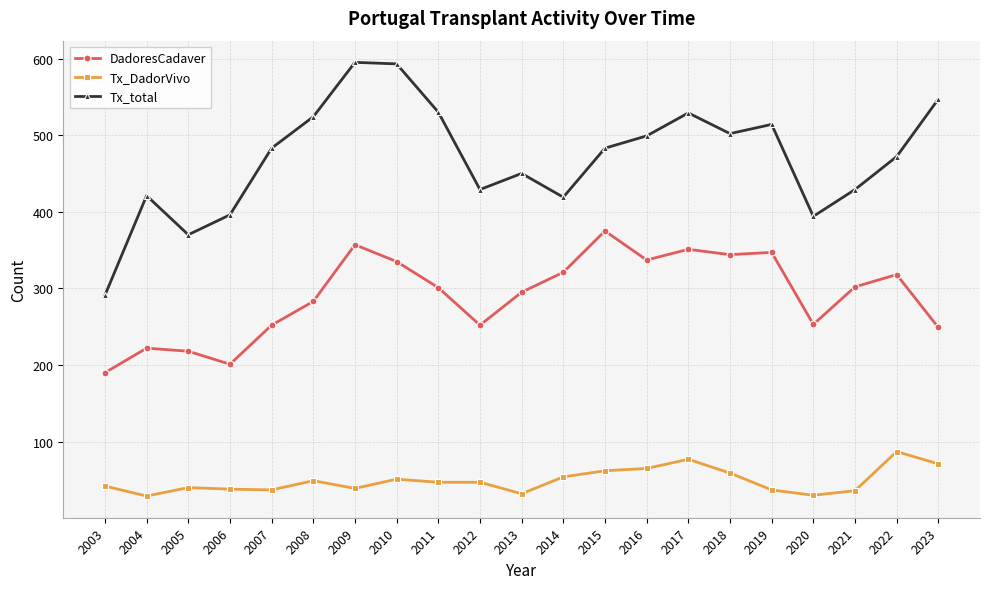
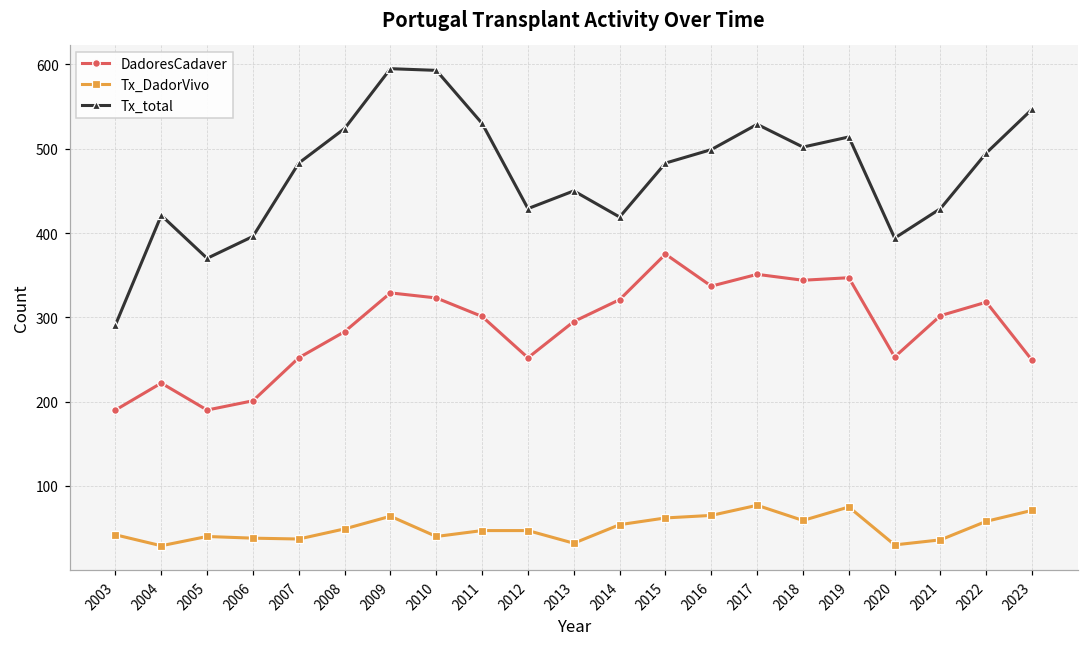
  {
    "DadoresCadaver": {
      "2003": 190,
      "2004": 220,
-     "2005": 220,
+     "2005": 190,
      "2006": 200,
      "2007": 250,
      "2008": 280,
-     "2009": 360,
-     "2010": 340,
+     "2009": 330,
+     "2010": 320,
      "2011": 300,
      "2012": 250,
      "2013": 300,
      "2014": 320,
      "2015": 380,
      "2016": 340,
      "2017": 350,
      "2018": 340,
      "2019": 350,
      "2020": 250,
      "2021": 300,
      "2022": 320,
      "2023": 250
    },
    "Tx_DadorVivo": {
      "2003": 40,
      "2004": 30,
      "2005": 40,
      "2006": 40,
      "2007": 40,
      "2008": 50,
-     "2009": 40,
-     "2010": 50,
+     "2009": 60,
+     "2010": 40,
      "2011": 50,
      "2012": 50,
      "2013": 30,
      "2014": 50,
      "2015": 60,
      "2016": 70,
      "2017": 80,
      "2018": 60,
-     "2019": 40,
+     "2019": 80,
      "2020": 30,
      "2021": 40,
-     "2022": 90,
+     "2022": 60,
      "2023": 70
    },
    "Tx_total": {
      "2003": 290,
      "2004": 420,
      "2005": 370,
      "2006": 400,
      "2007": 480,
      "2008": 520,
      "2009": 600,
      "2010": 590,
      "2011": 530,
      "2012": 430,
      "2013": 450,
      "2014": 420,
      "2015": 480,
      "2016": 500,
      "2017": 530,
      "2018": 500,
      "2019": 510,
      "2020": 390,
      "2021": 430,
-     "2022": 470,
+     "2022": 500,
      "2023": 550
    }
  }
